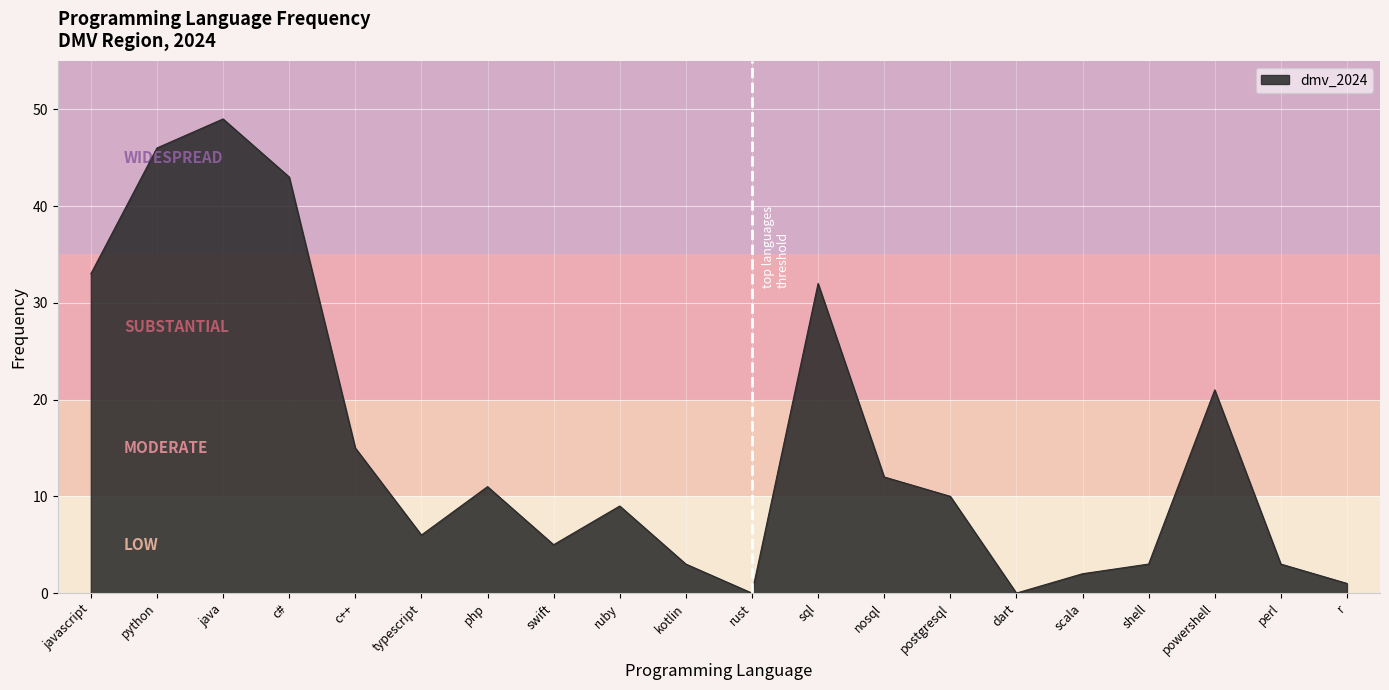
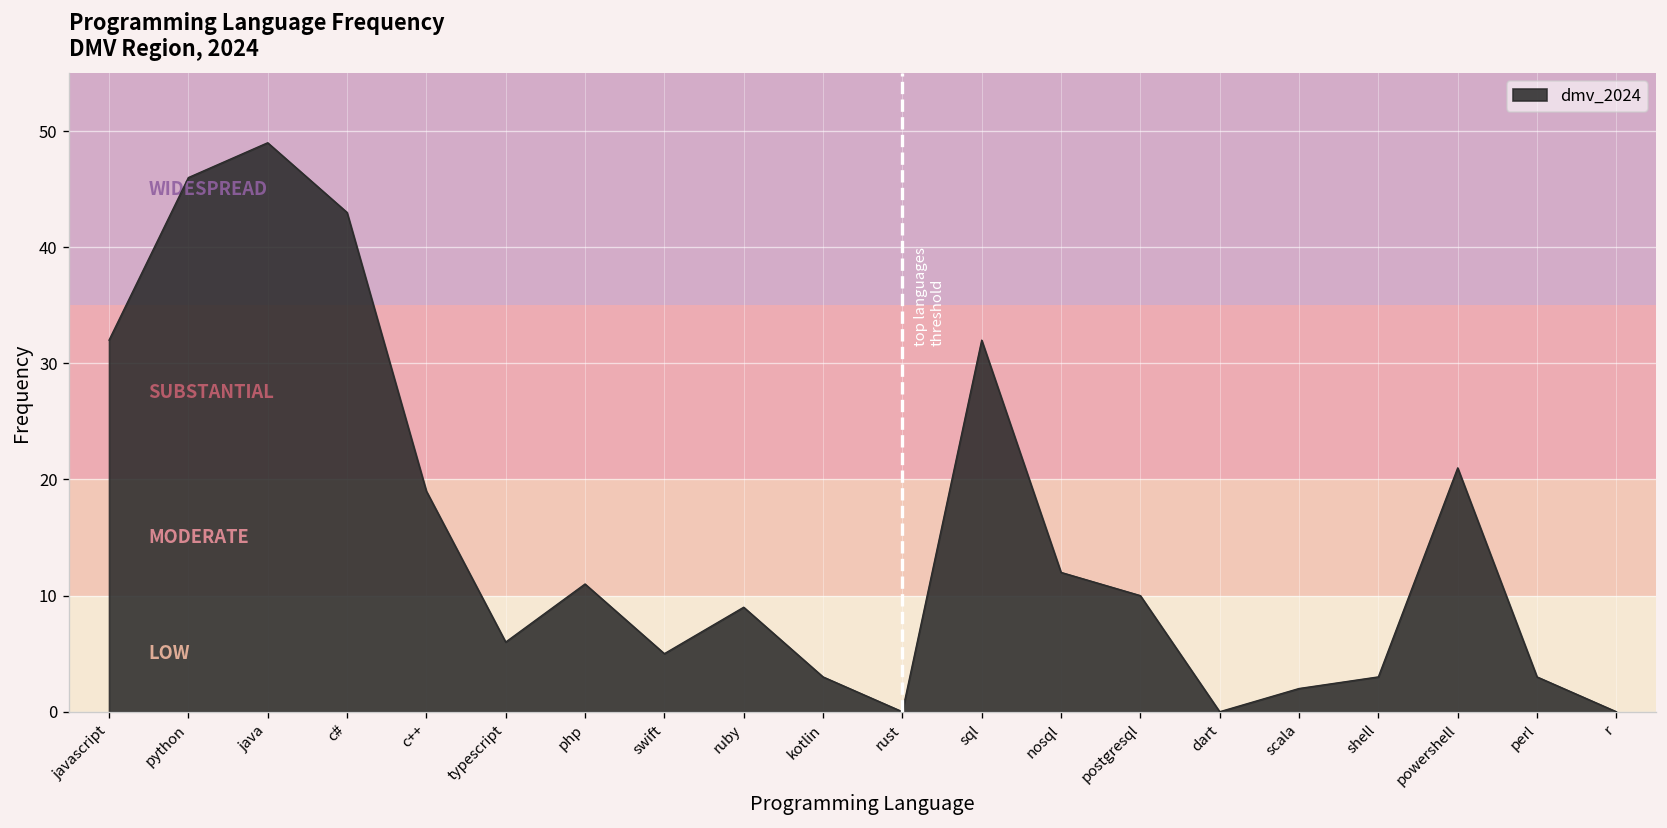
  {
-   "javascript": 33,
+   "javascript": 32,
    "python": 46,
    "java": 49,
    "c#": 43,
-   "c++": 15,
+   "c++": 19,
    "typescript": 6,
    "php": 11,
    "swift": 5,
    "ruby": 9,
    "kotlin": 3,
    "rust": 0,
    "sql": 32,
    "nosql": 12,
    "postgresql": 10,
    "dart": 0,
    "scala": 2,
    "shell": 3,
    "powershell": 21,
    "perl": 3,
-   "r": 1
+   "r": 0
  }
